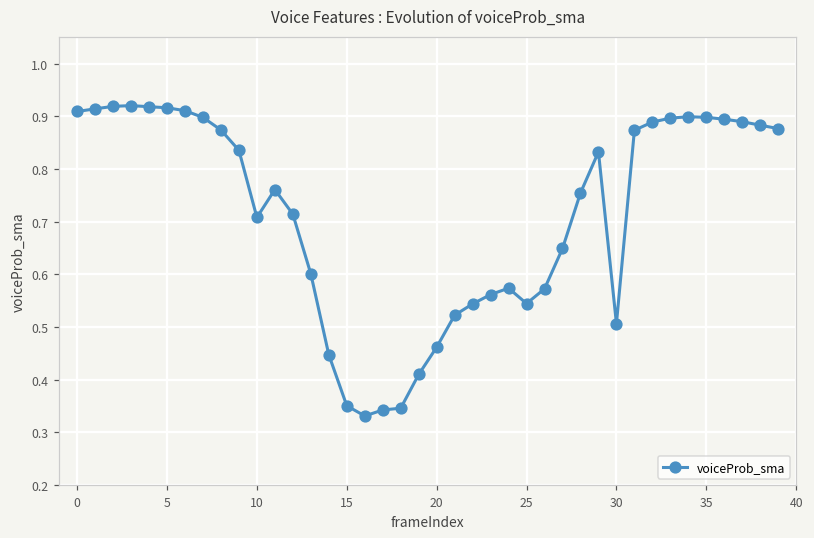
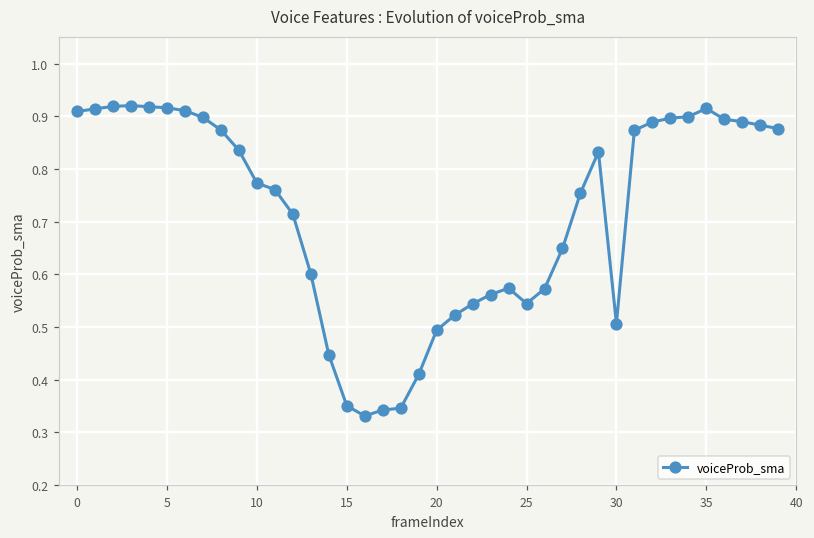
  {
    "0": 0.91,
    "5": 0.92,
-   "10": 0.71,
+   "10": 0.77,
    "15": 0.35,
-   "20": 0.46,
+   "20": 0.49,
    "25": 0.54,
    "30": 0.51,
-   "35": 0.90
+   "35": 0.91
  }
